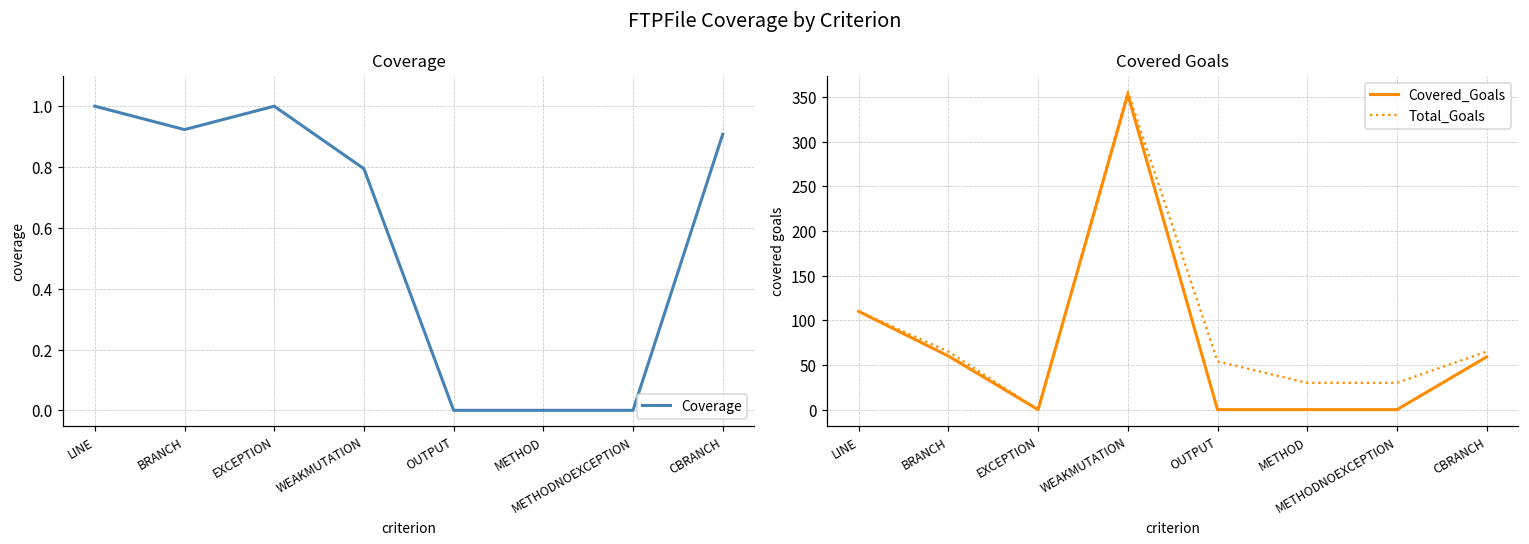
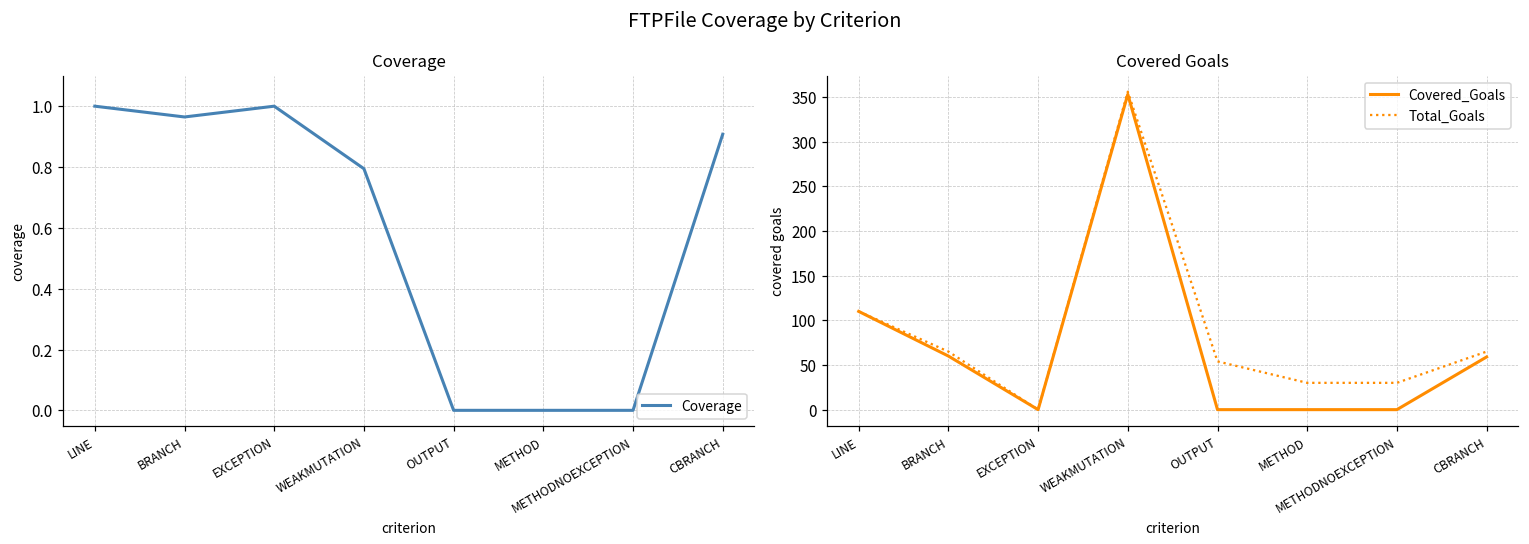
  {
    "Coverage": {
      "LINE": 1.00,
-     "BRANCH": 0.92,
+     "BRANCH": 0.96,
      "EXCEPTION": 1.00,
      "WEAKMUTATION": 0.79,
      "OUTPUT": 0.00,
      "METHOD": 0.00,
      "METHODNOEXCEPTION": 0.00,
      "CBRANCH": 0.91
    }
  }
